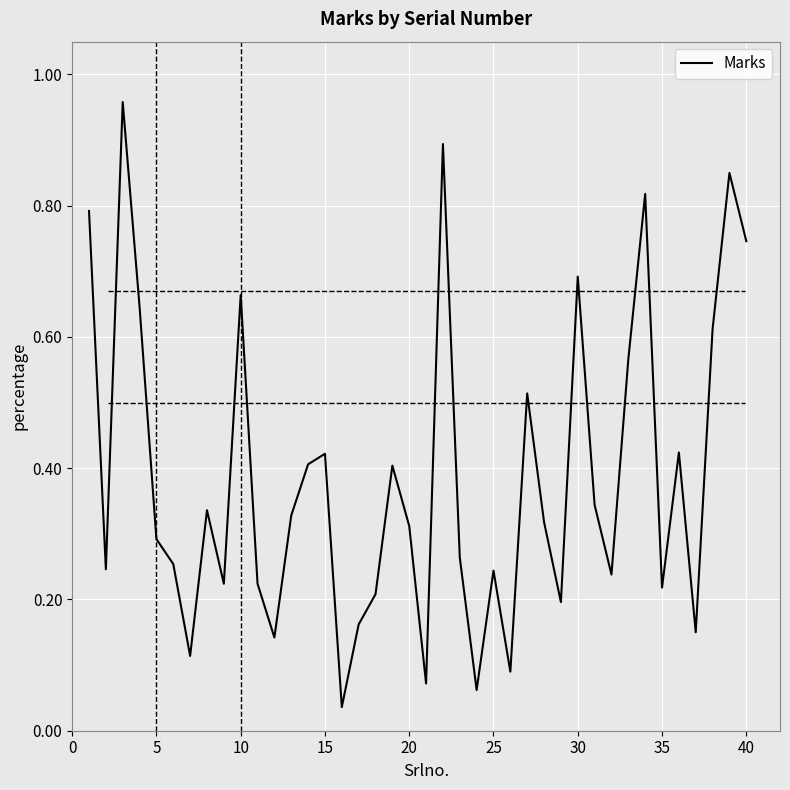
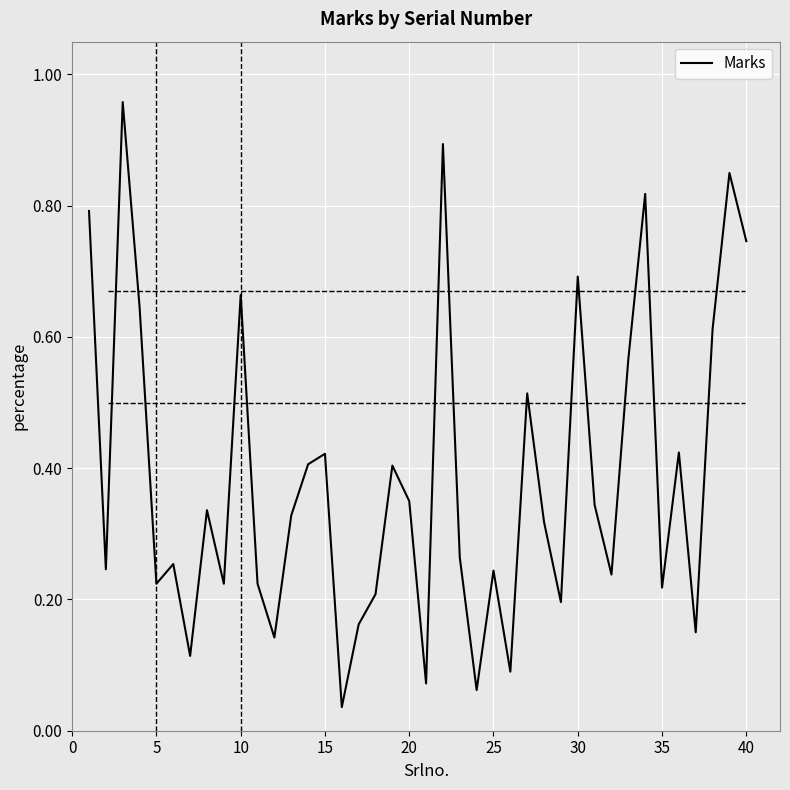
  {
-   "5": 0.29,
+   "5": 0.22,
    "10": 0.66,
    "15": 0.42,
-   "20": 0.31,
+   "20": 0.35,
    "25": 0.24,
    "30": 0.69,
    "35": 0.22,
    "40": 0.75
  }
